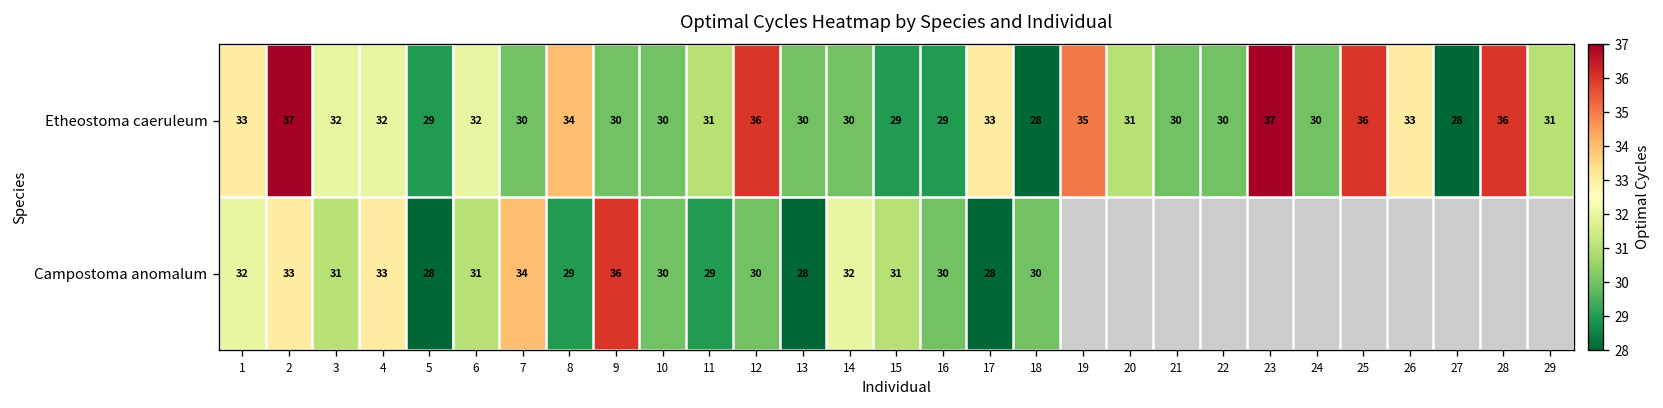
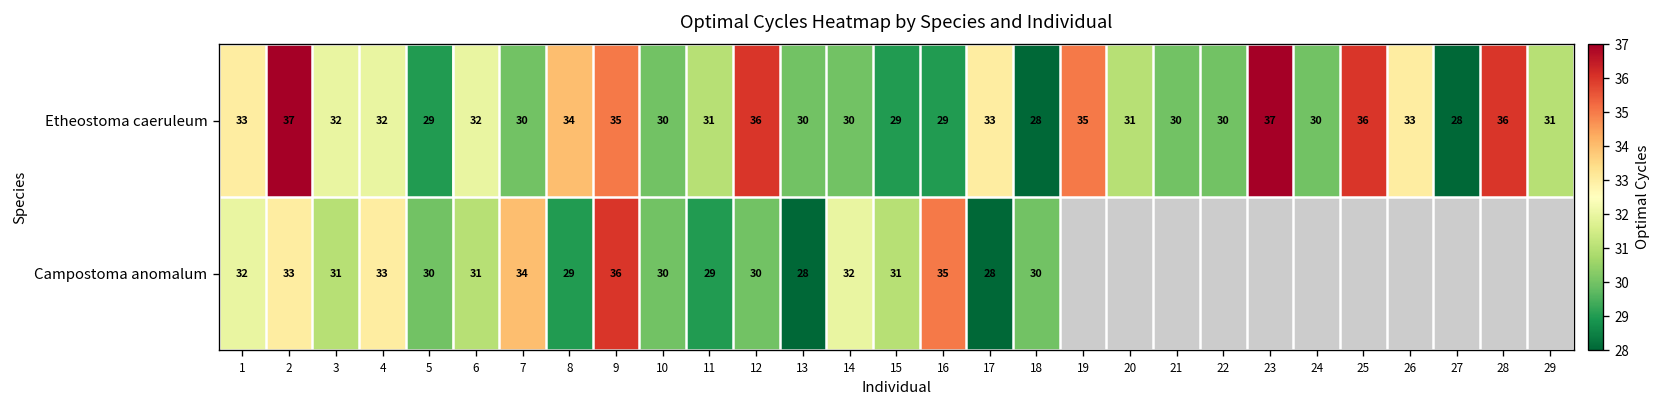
  {
    "Etheostoma caeruleum": {
      "1": 33,
      "2": 37,
      "3": 32,
      "4": 32,
      "5": 29,
      "6": 32,
      "7": 30,
      "8": 34,
-     "9": 30,
+     "9": 35,
      "10": 30,
      "11": 31,
      "12": 36,
      "13": 30,
      "14": 30,
      "15": 29,
      "16": 29,
      "17": 33,
      "18": 28,
      "19": 35,
      "20": 31,
      "21": 30,
      "22": 30,
      "23": 37,
      "24": 30,
      "25": 36,
      "26": 33,
      "27": 28,
      "28": 36,
      "29": 31
    },
    "Campostoma anomalum": {
      "1": 32,
      "2": 33,
      "3": 31,
      "4": 33,
-     "5": 28,
+     "5": 30,
      "6": 31,
      "7": 34,
      "8": 29,
      "9": 36,
      "10": 30,
      "11": 29,
      "12": 30,
      "13": 28,
      "14": 32,
      "15": 31,
-     "16": 30,
+     "16": 35,
      "17": 28,
      "18": 30
    }
  }
